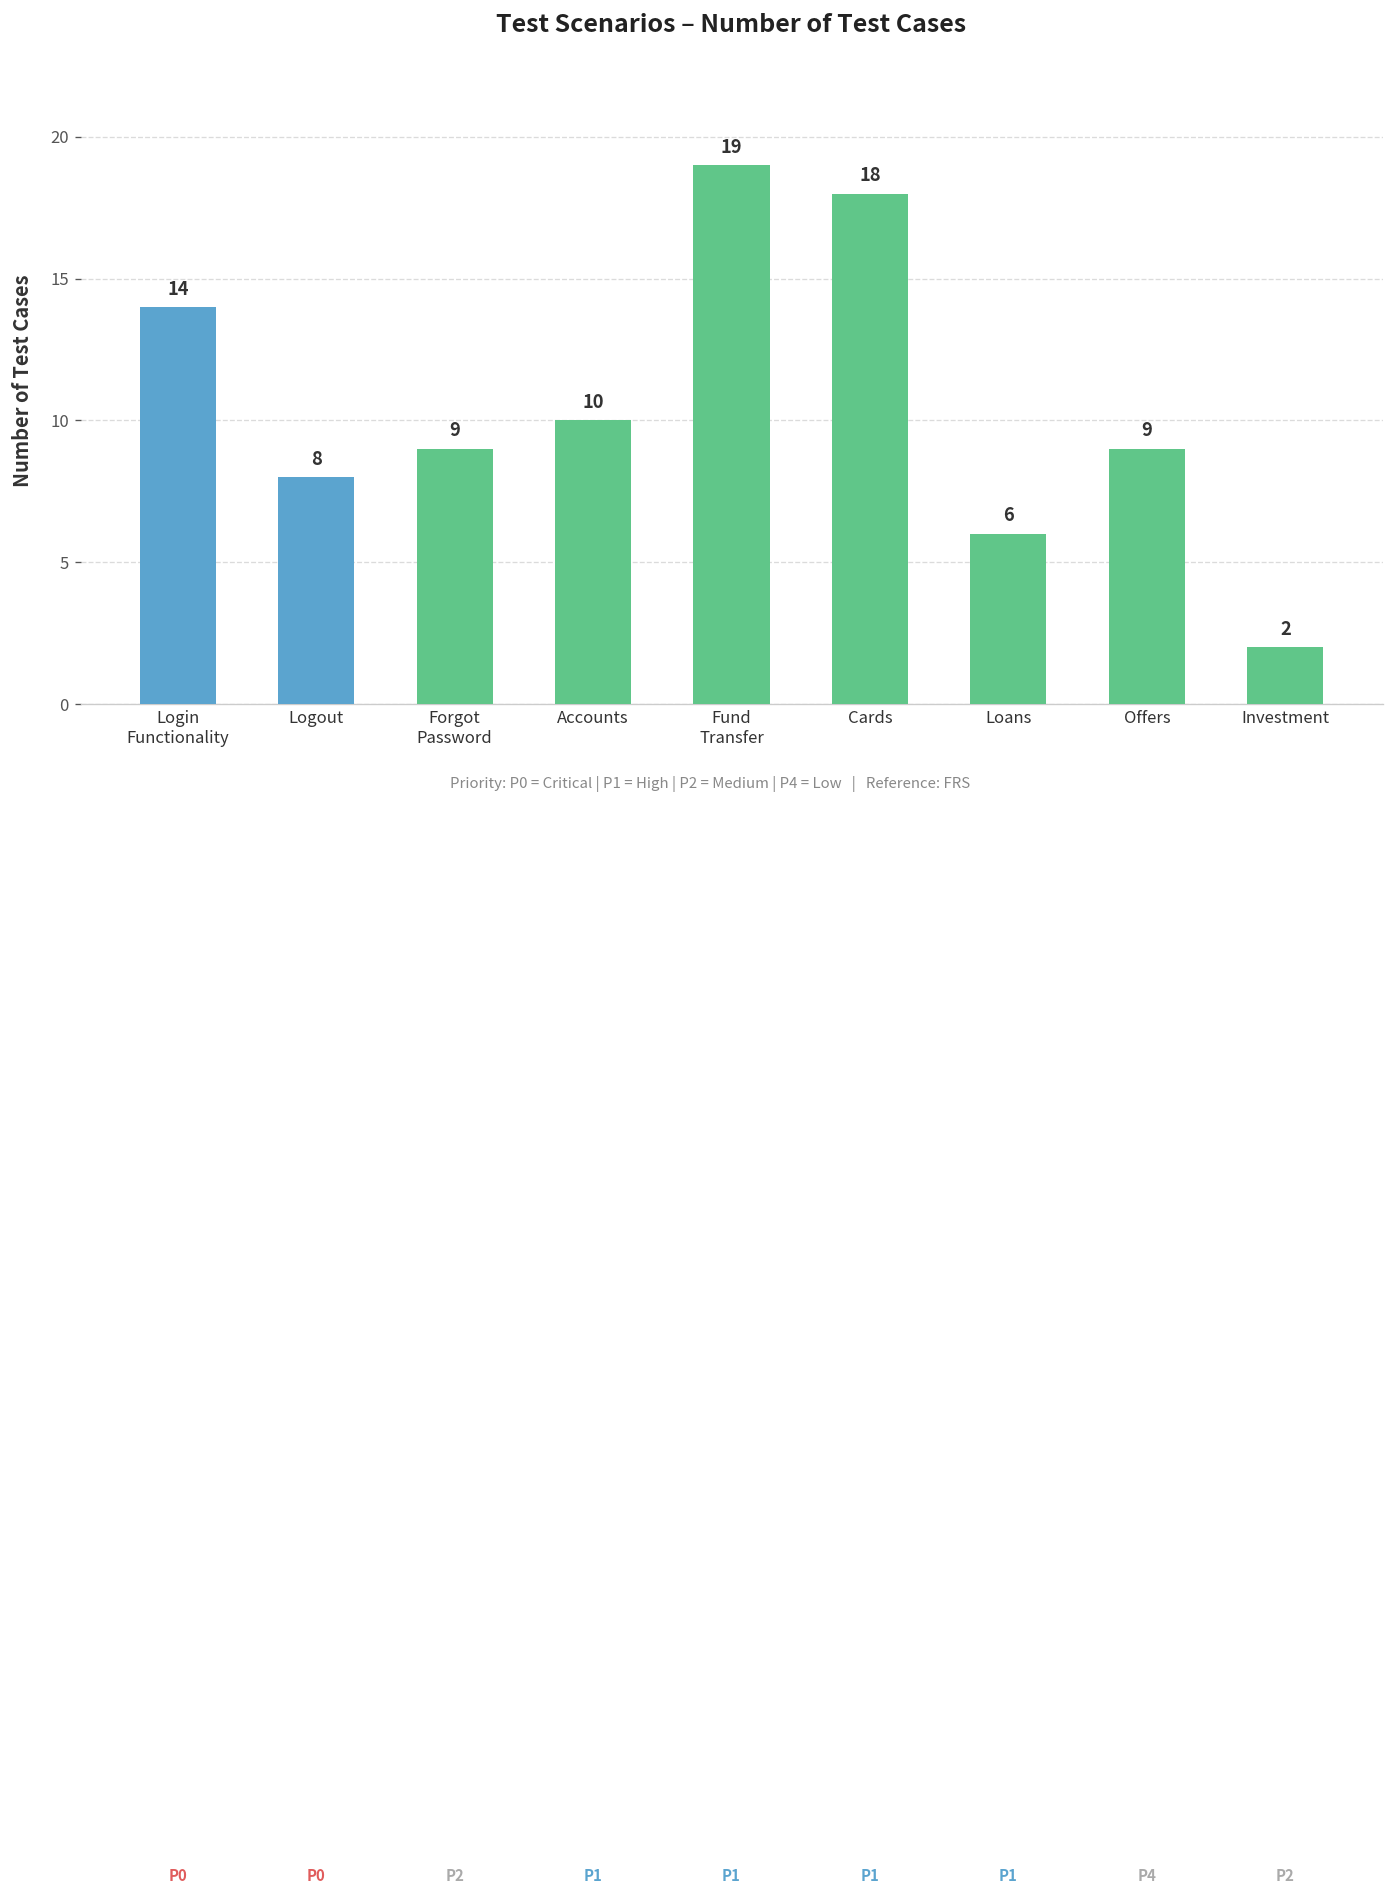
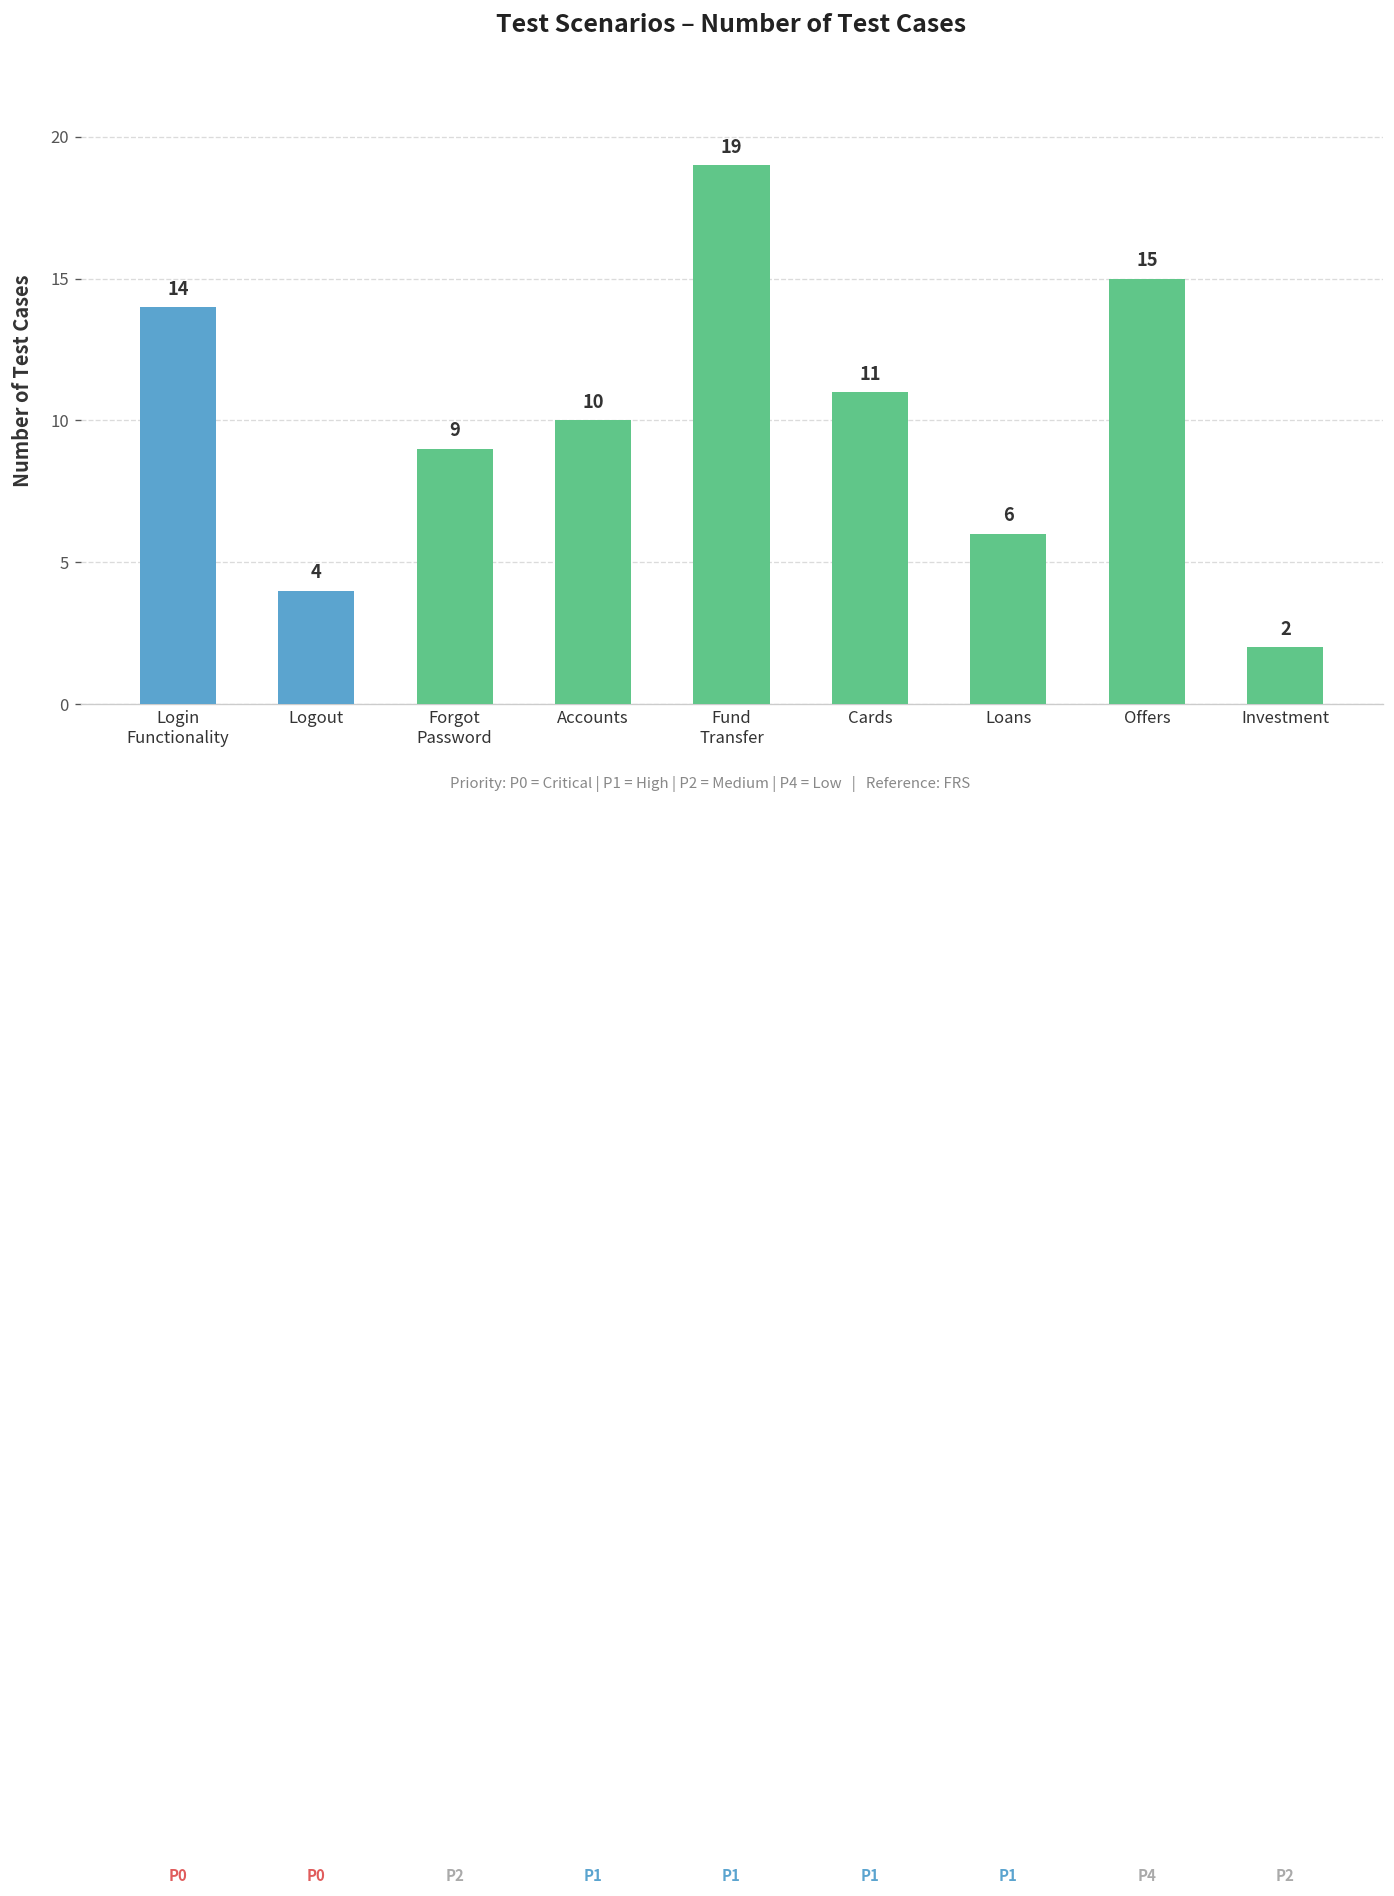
  {
    "Login Functionality": 14,
-   "Logout": 8,
+   "Logout": 4,
    "Forgot Password": 9,
    "Accounts": 10,
    "Fund Transfer": 19,
-   "Cards": 18,
+   "Cards": 11,
    "Loans": 6,
-   "Offers": 9,
+   "Offers": 15,
    "Investment": 2
  }
